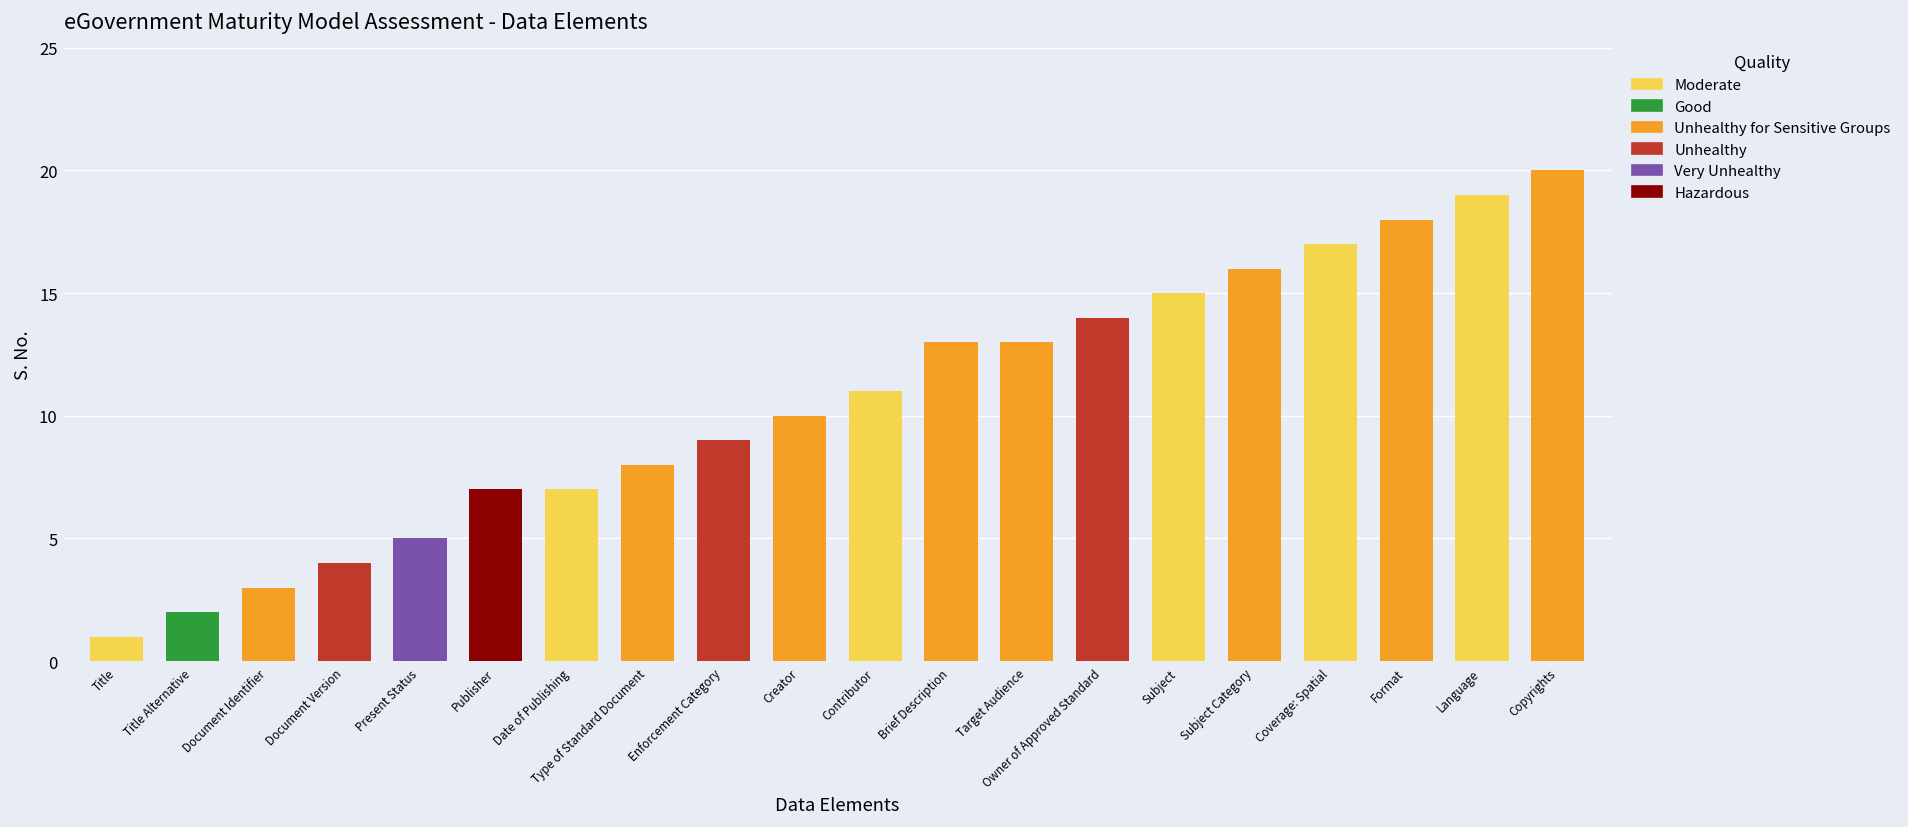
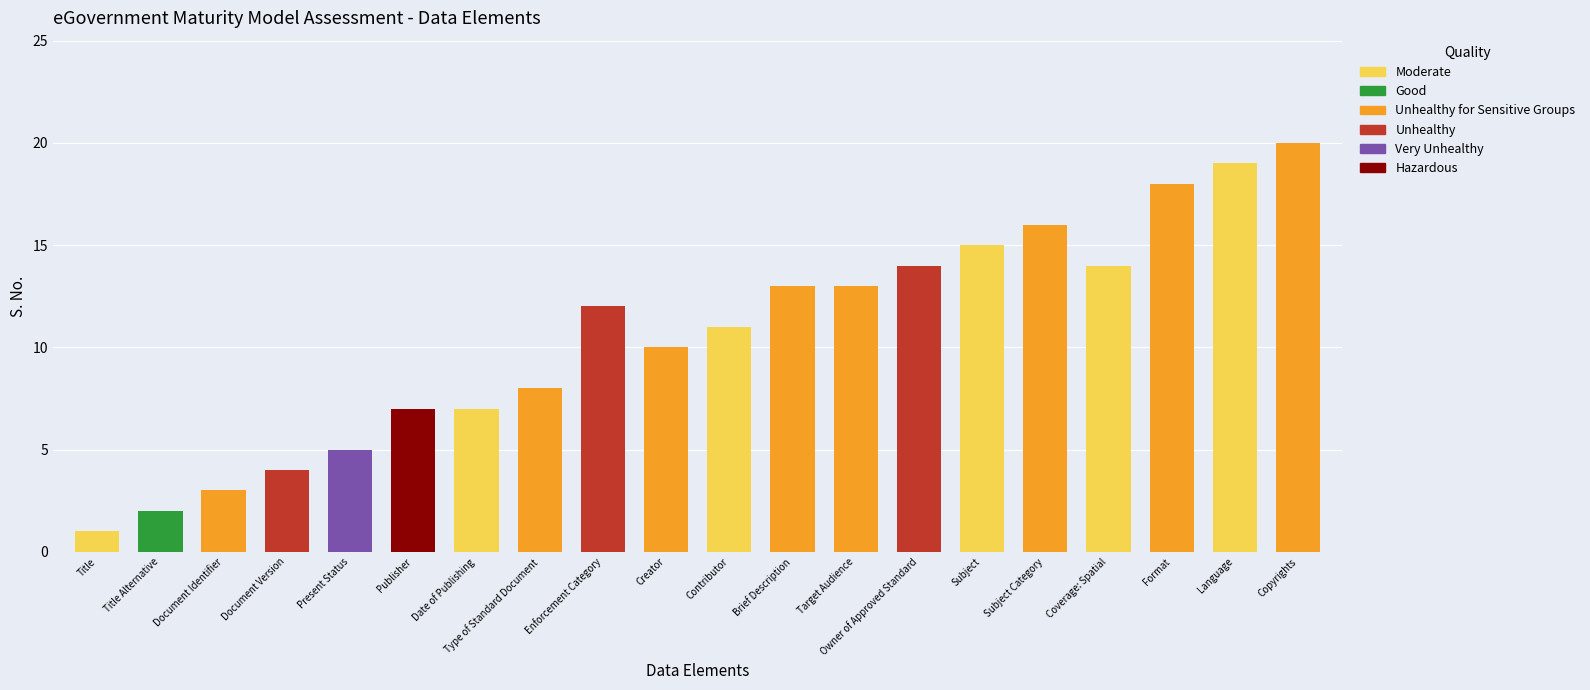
  {
    "Title": 1,
    "Title Alternative": 2,
    "Document Identifier": 3,
    "Document Version": 4,
    "Present Status": 5,
    "Publisher": 7,
    "Date of Publishing": 7,
    "Type of Standard Document": 8,
-   "Enforcement Category": 9,
+   "Enforcement Category": 12,
    "Creator": 10,
    "Contributor": 11,
    "Brief Description": 13,
    "Target Audience": 13,
    "Owner of Approved Standard": 14,
    "Subject": 15,
    "Subject Category": 16,
-   "Coverage: Spatial": 17,
+   "Coverage: Spatial": 14,
    "Format": 18,
    "Language": 19,
    "Copyrights": 20
  }
